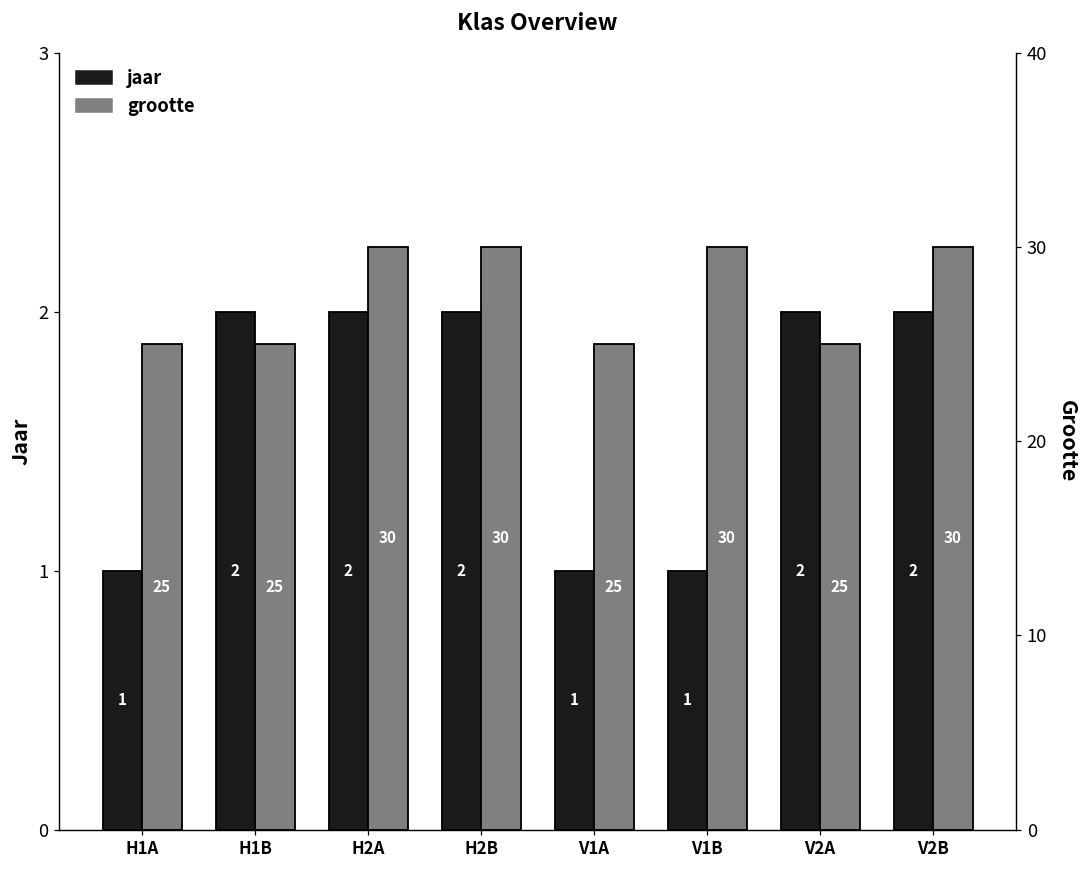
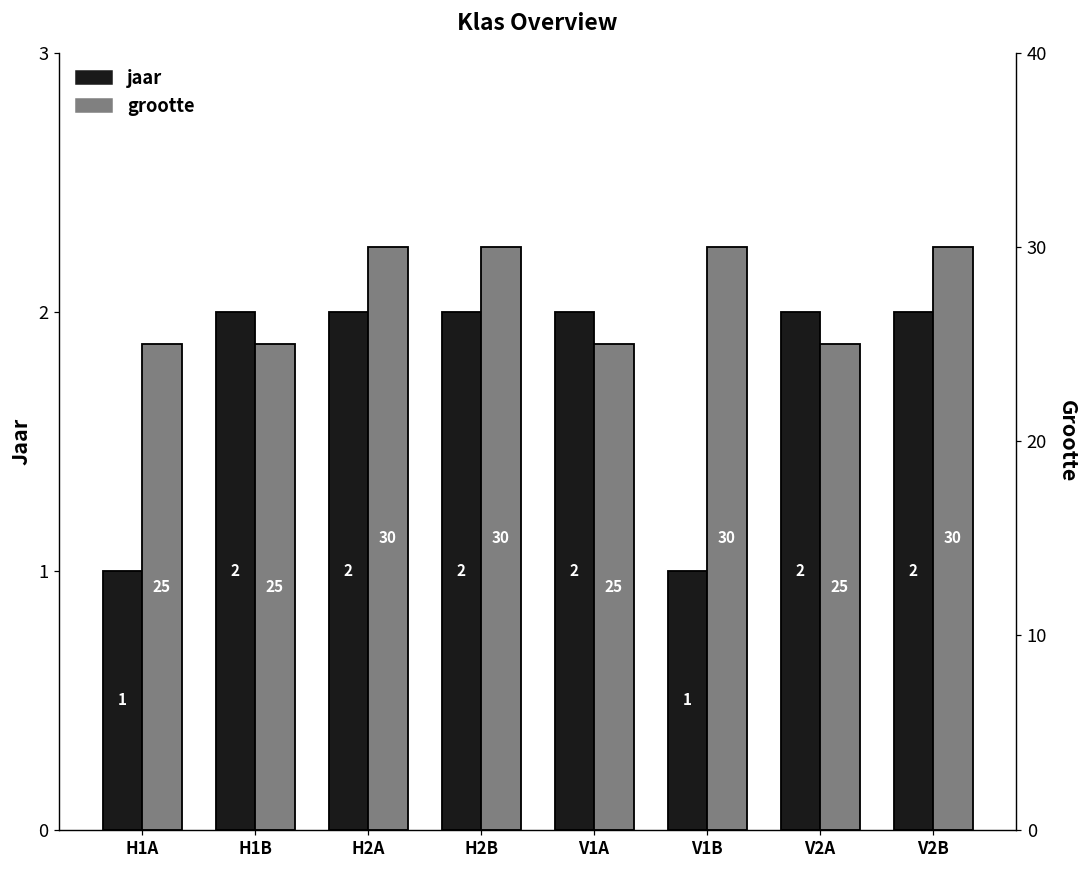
  {
    "jaar": {
      "H1A": 1,
      "H1B": 2,
      "H2A": 2,
      "H2B": 2,
-     "V1A": 1,
+     "V1A": 2,
      "V1B": 1,
      "V2A": 2,
      "V2B": 2
    },
    "grootte": {
      "H1A": 25,
      "H1B": 25,
      "H2A": 30,
      "H2B": 30,
      "V1A": 25,
      "V1B": 30,
      "V2A": 25,
      "V2B": 30
    }
  }
